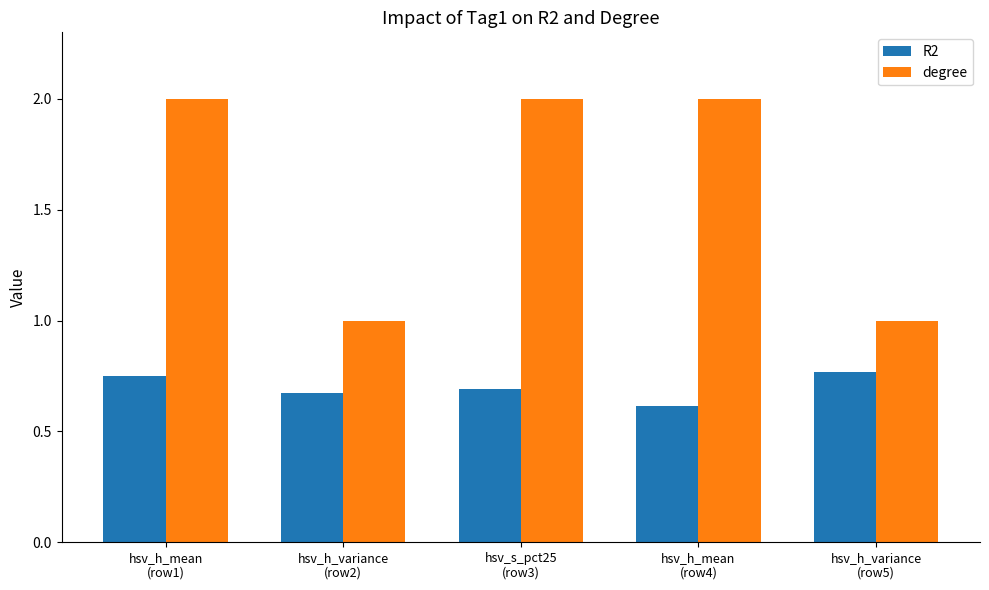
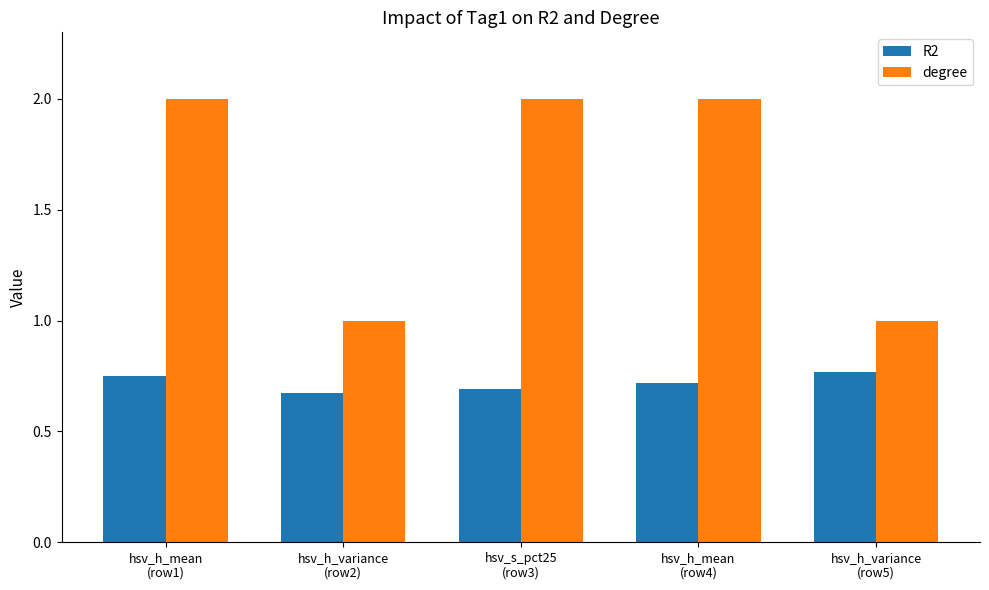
  {
    "R2": {
      "hsv_h_mean (row1)": 0.75,
      "hsv_h_variance (row2)": 0.67,
      "hsv_s_pct25 (row3)": 0.69,
-     "hsv_h_mean (row4)": 0.62,
+     "hsv_h_mean (row4)": 0.72,
      "hsv_h_variance (row5)": 0.77
    },
    "degree": {
      "hsv_h_mean (row1)": 2.00,
      "hsv_h_variance (row2)": 1.00,
      "hsv_s_pct25 (row3)": 2.00,
      "hsv_h_mean (row4)": 2.00,
      "hsv_h_variance (row5)": 1.00
    }
  }
